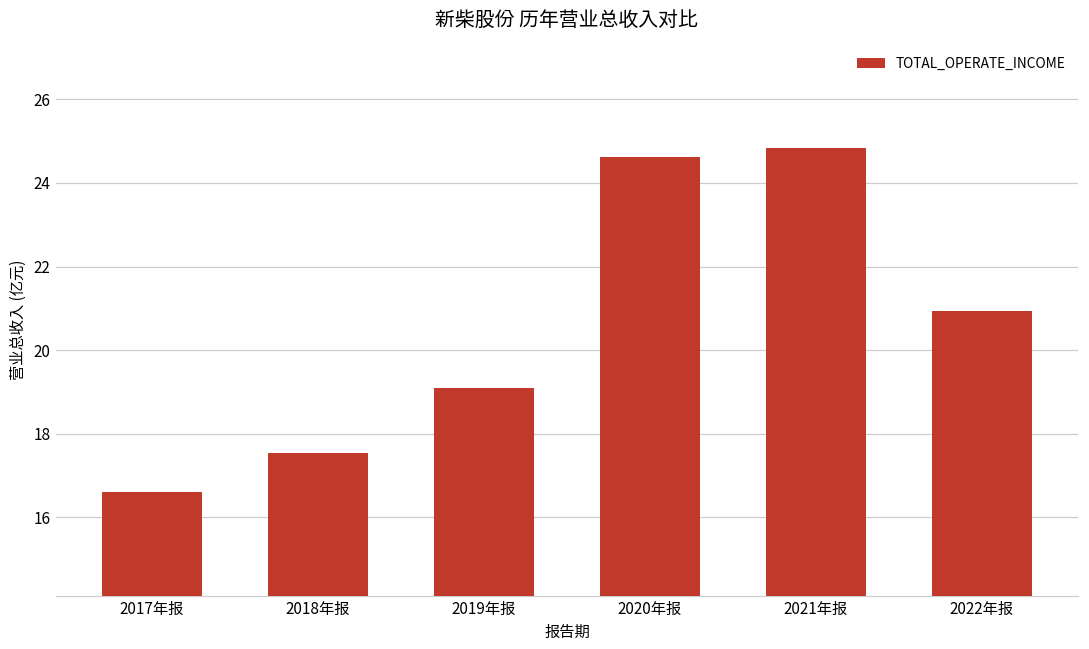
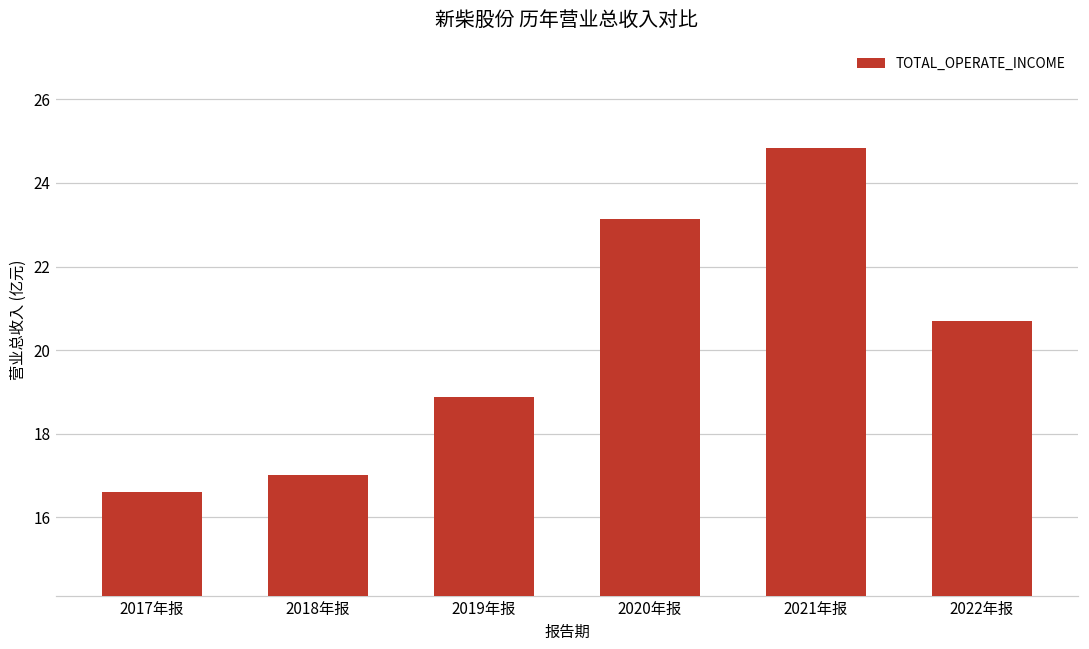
  {
    "2017年报": 16.6,
-   "2018年报": 17.5,
-   "2019年报": 19.1,
-   "2020年报": 24.6,
+   "2018年报": 17.0,
+   "2019年报": 18.9,
+   "2020年报": 23.1,
    "2021年报": 24.8,
-   "2022年报": 20.9
+   "2022年报": 20.7
  }
